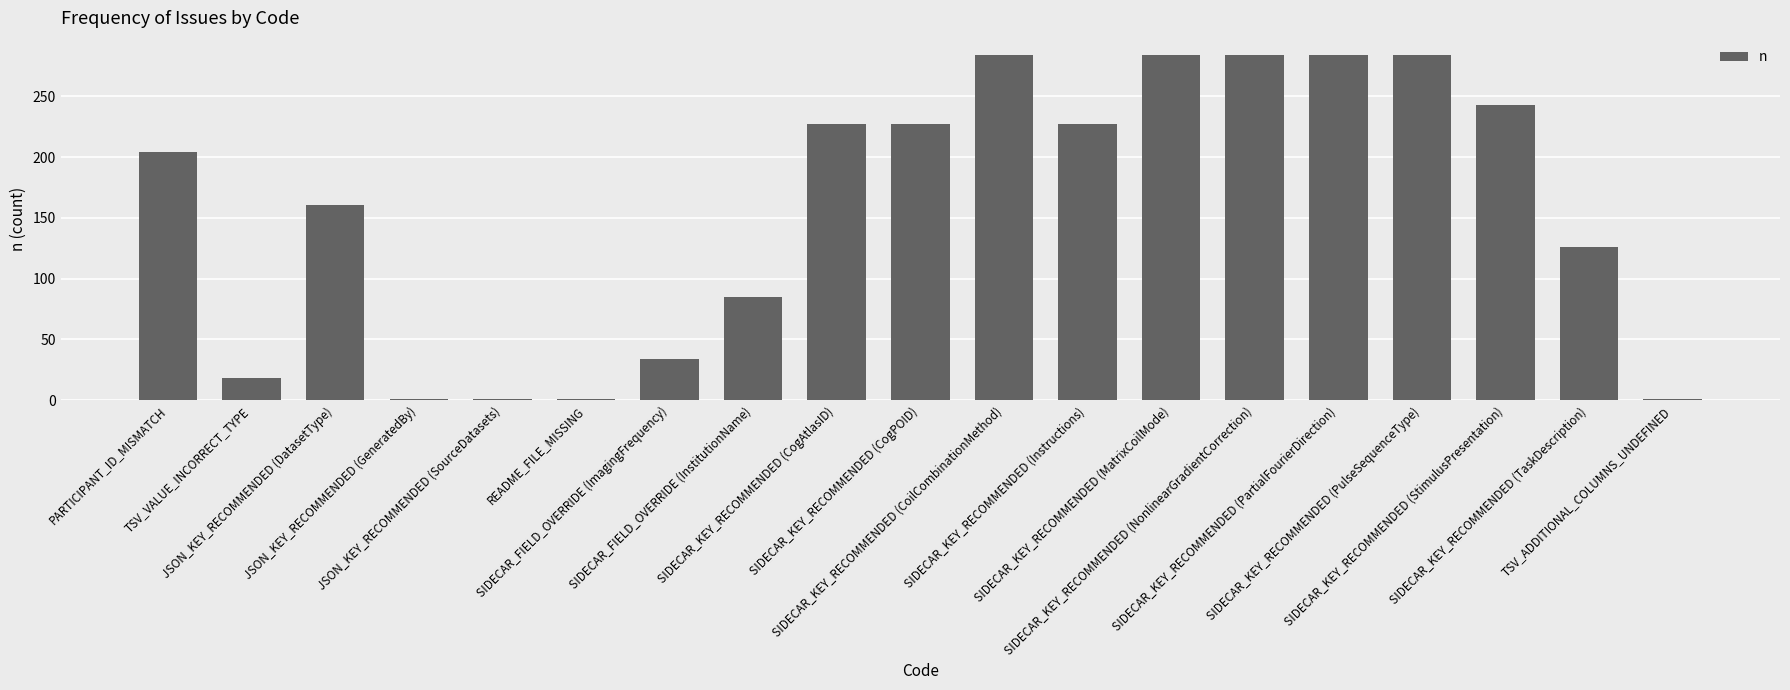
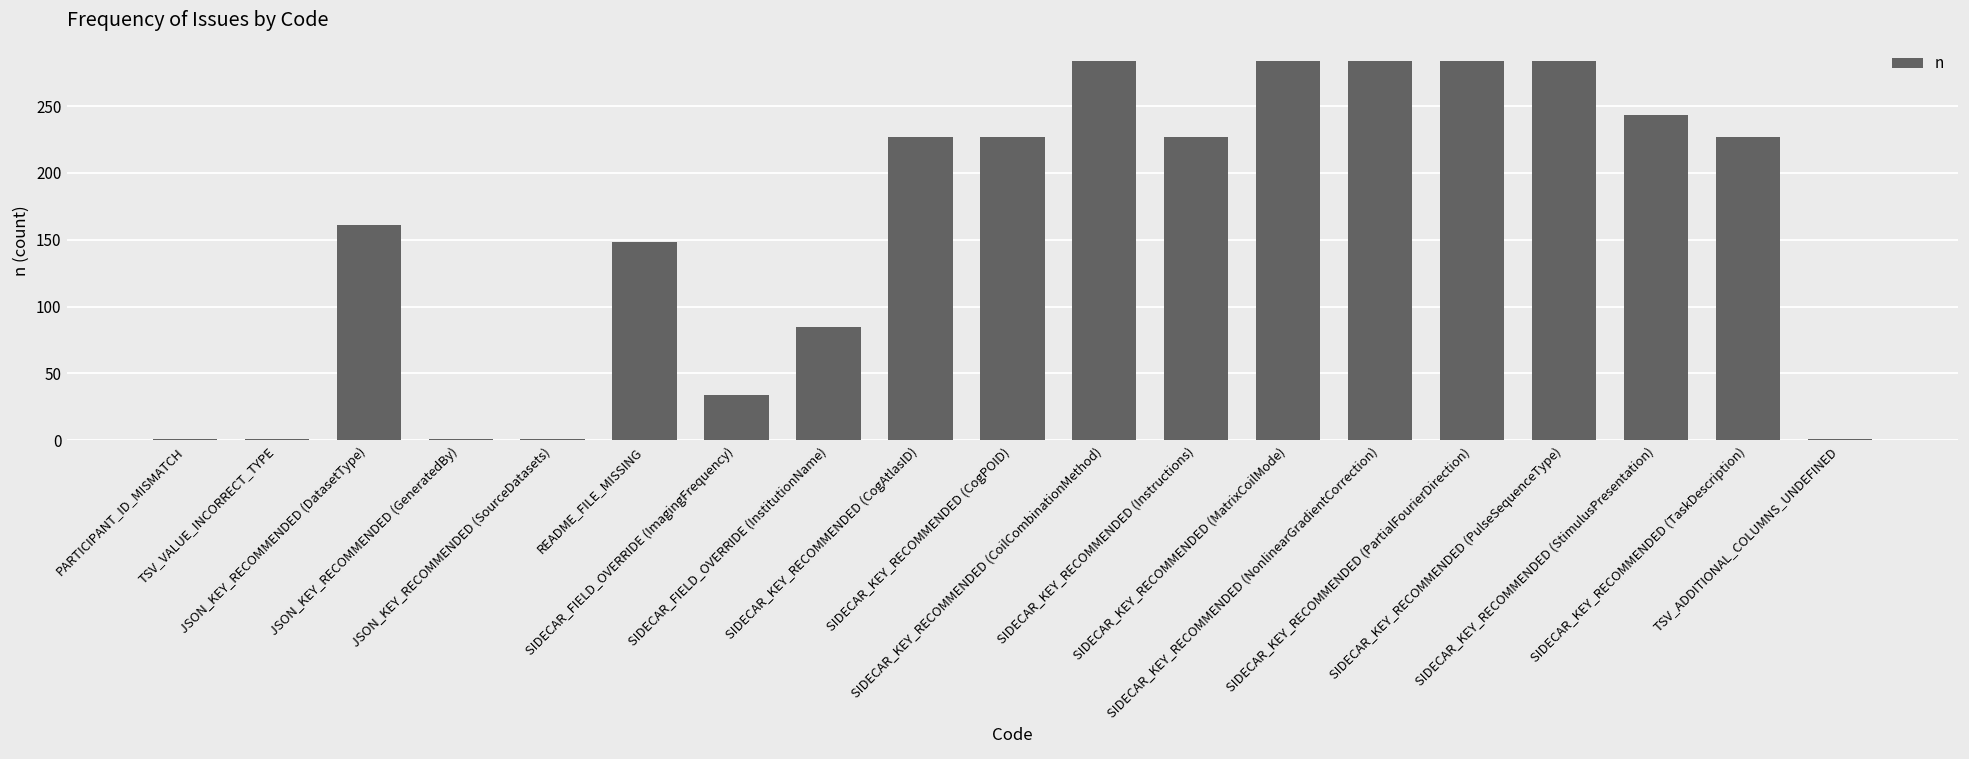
  {
-   "PARTICIPANT_ID_MISMATCH": 204,
-   "TSV_VALUE_INCORRECT_TYPE": 18,
+   "PARTICIPANT_ID_MISMATCH": 1,
+   "TSV_VALUE_INCORRECT_TYPE": 1,
    "JSON_KEY_RECOMMENDED (DatasetType)": 161,
-   "README_FILE_MISSING": 1,
+   "README_FILE_MISSING": 148,
    "SIDECAR_FIELD_OVERRIDE (ImagingFrequency)": 34,
    "SIDECAR_FIELD_OVERRIDE (InstitutionName)": 85,
    "SIDECAR_KEY_RECOMMENDED (CogAtlasID)": 227,
    "SIDECAR_KEY_RECOMMENDED (CogPOID)": 227,
    "SIDECAR_KEY_RECOMMENDED (CoilCombinationMethod)": 284,
    "SIDECAR_KEY_RECOMMENDED (Instructions)": 227,
    "SIDECAR_KEY_RECOMMENDED (MatrixCoilMode)": 284,
    "SIDECAR_KEY_RECOMMENDED (NonlinearGradientCorrection)": 284,
    "SIDECAR_KEY_RECOMMENDED (PartialFourierDirection)": 284,
    "SIDECAR_KEY_RECOMMENDED (PulseSequenceType)": 284,
    "SIDECAR_KEY_RECOMMENDED (StimulusPresentation)": 243,
-   "SIDECAR_KEY_RECOMMENDED (TaskDescription)": 126
+   "SIDECAR_KEY_RECOMMENDED (TaskDescription)": 227
  }
